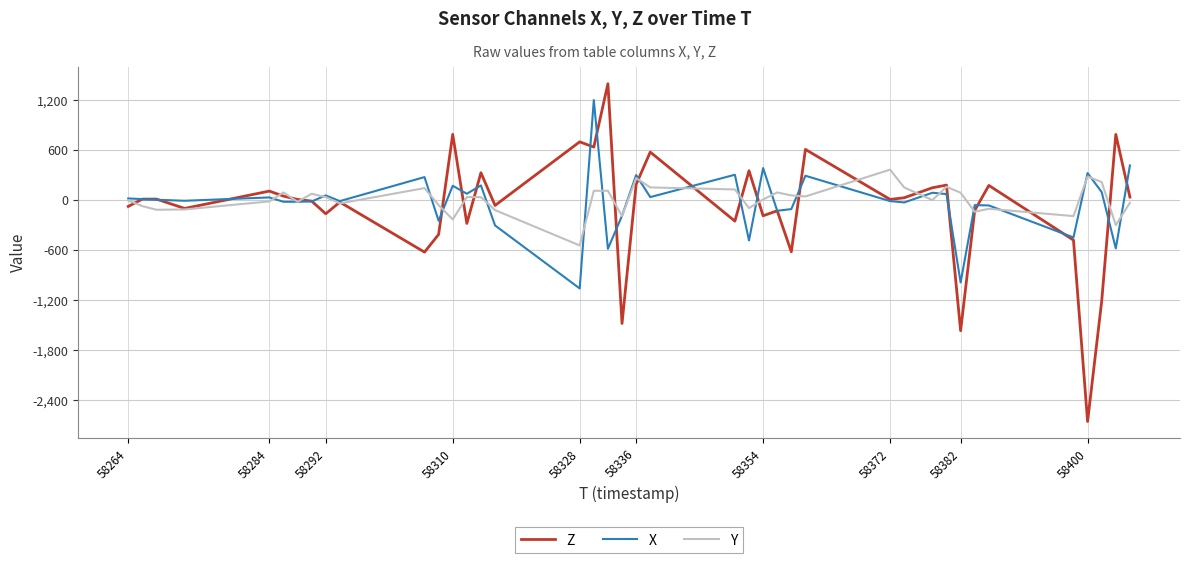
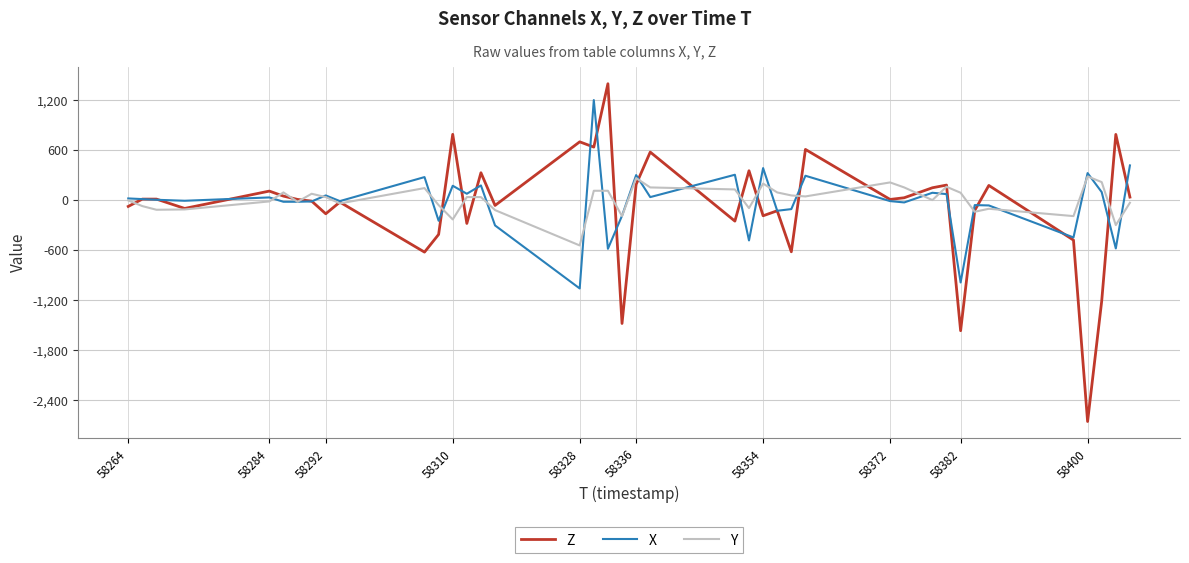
  {
    "Z": {
      "58264": "-100",
      "58284": "100",
      "58292": "-200",
      "58310": "800",
      "58328": "700",
      "58336": "200",
      "58354": "-200",
      "58382": "-1,600",
      "58400": "-2,700"
    },
    "X": {
      "58284": "0",
      "58310": "200",
      "58328": "-1,100",
      "58336": "300",
      "58354": "400",
      "58382": "-1,000",
      "58400": "300"
    },
    "Y": {
      "58284": "0",
      "58310": "-200",
      "58328": "-500",
      "58336": "300",
-     "58354": "0",
-     "58372": "400",
+     "58354": "200",
+     "58372": "200",
      "58382": "100",
      "58400": "300"
    }
  }
